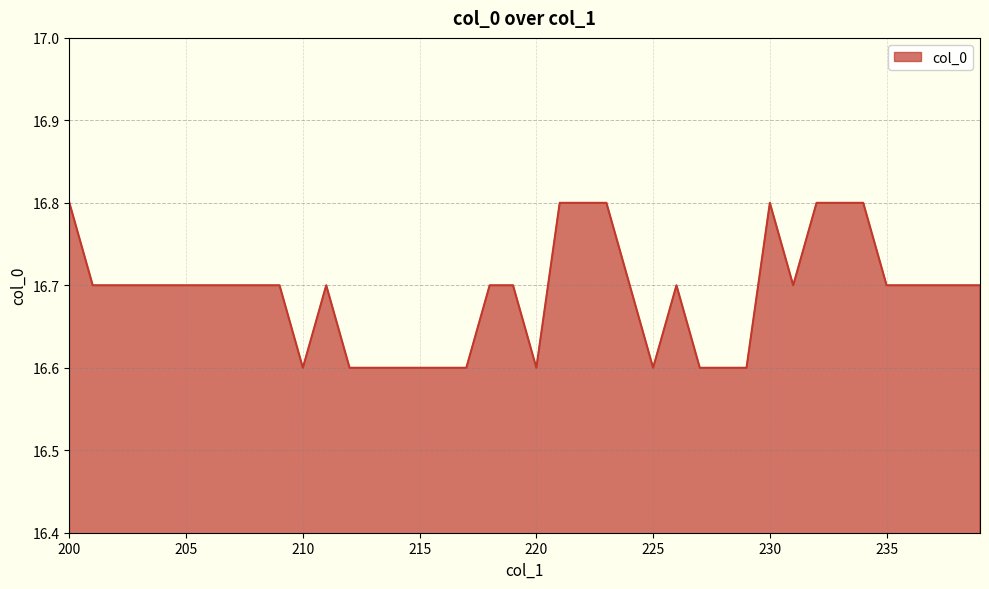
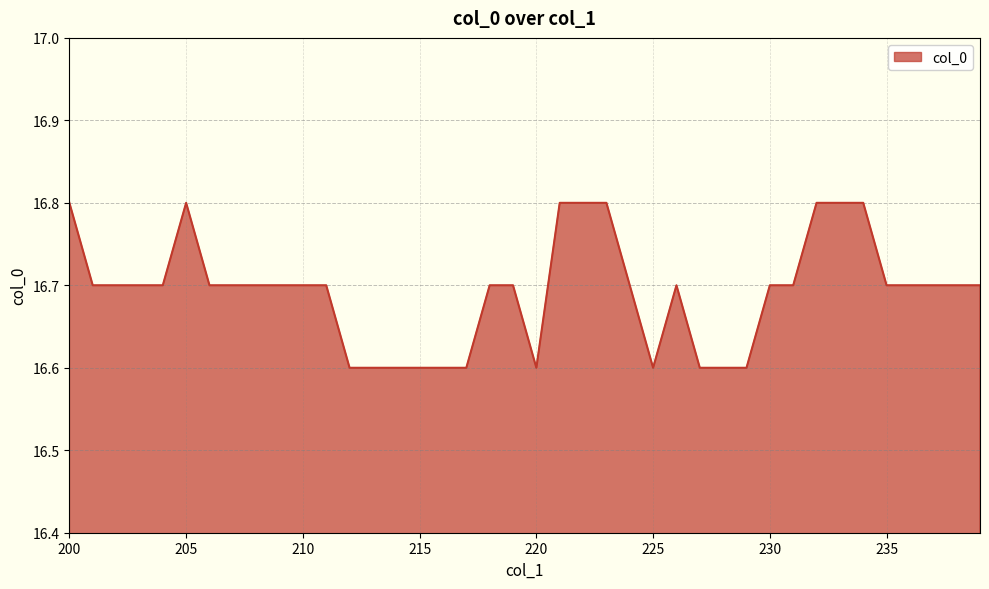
  {
    "200": 16.8,
-   "205": 16.7,
-   "210": 16.6,
+   "205": 16.8,
+   "210": 16.7,
    "215": 16.6,
    "220": 16.6,
    "225": 16.6,
-   "230": 16.8,
+   "230": 16.7,
    "235": 16.7
  }
